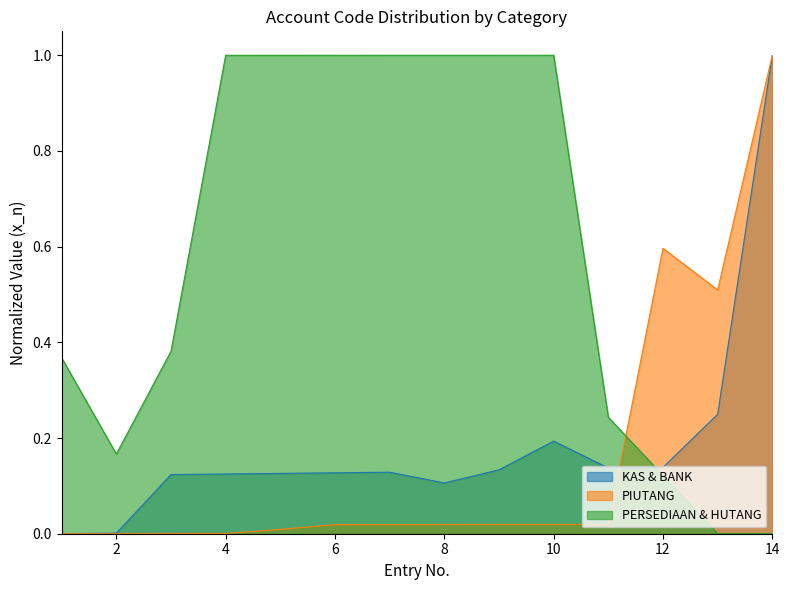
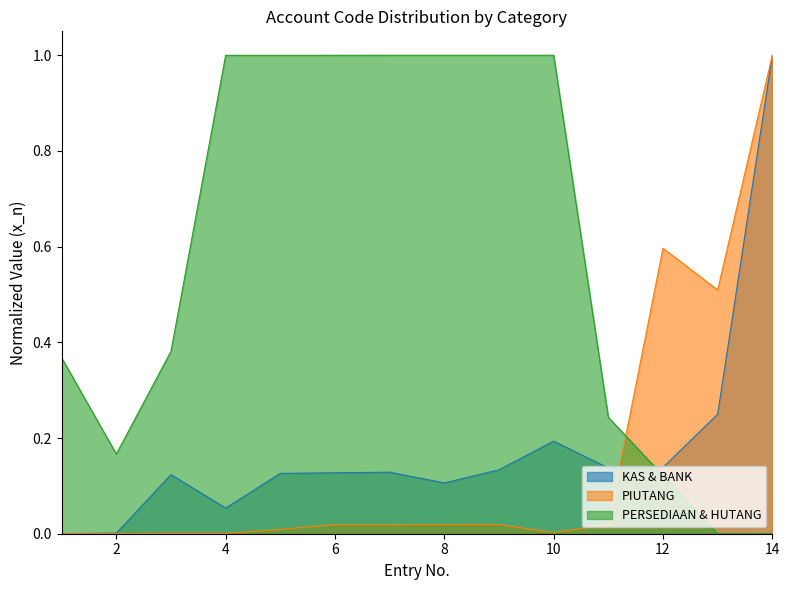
  {
    "KAS & BANK": {
-     "4": 0.12,
+     "4": 0.05,
      "6": 0.13,
      "8": 0.11,
      "10": 0.19
    },
    "PIUTANG": {
      "4": 0.00,
      "6": 0.02,
      "8": 0.02,
-     "10": 0.02,
+     "10": 0.00,
      "12": 0.60
    },
    "PERSEDIAAN & HUTANG": {
      "2": 0.17,
      "4": 1.00,
      "6": 1.00,
      "8": 1.00,
      "10": 1.00,
      "14": 0.00
    }
  }
